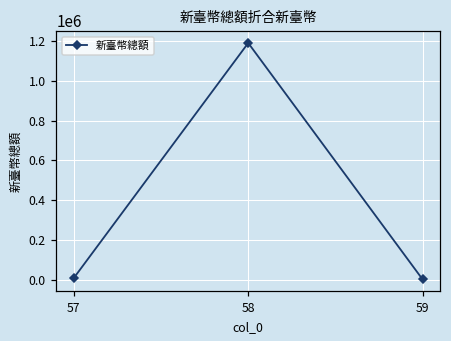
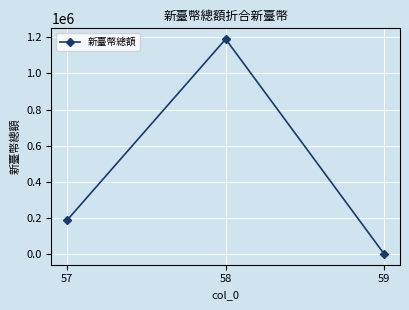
  {
-   "57": 10000,
+   "57": 190000,
    "58": 1190000,
    "59": 0
  }
